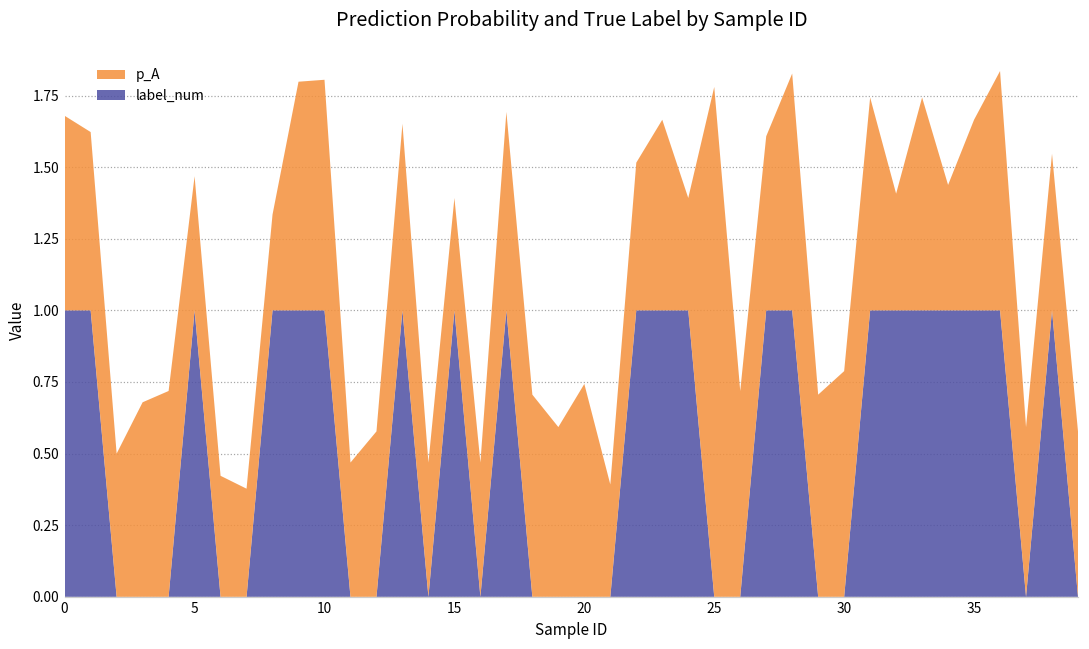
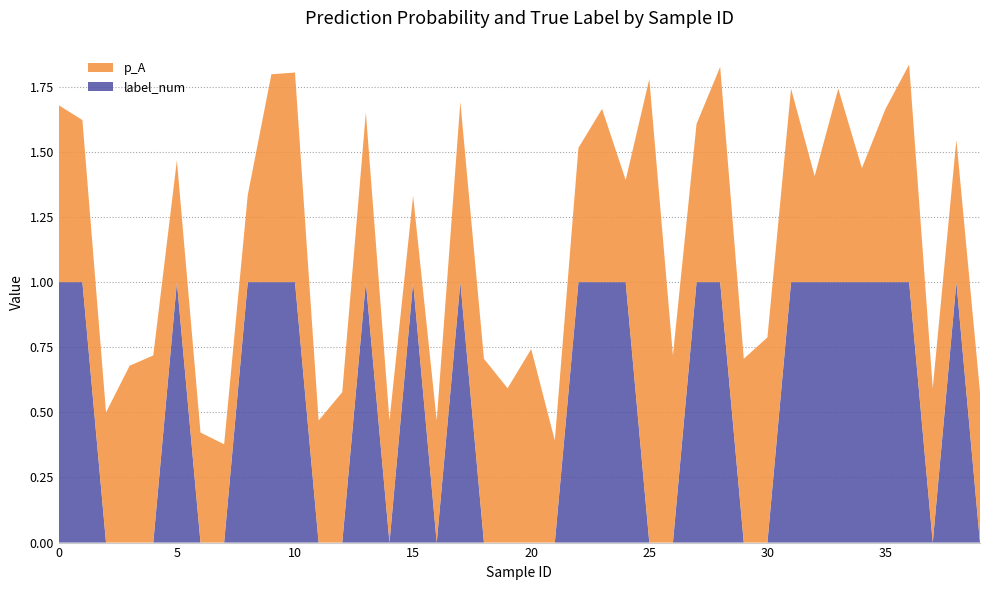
  {
    "label_num": {
      "0": 1.00,
      "5": 1.00,
      "10": 1.00,
      "15": 1.00,
      "20": 0.00,
      "25": 0.00,
      "30": 0.00,
      "35": 1.00
    },
    "p_A": {
      "0": 0.68,
      "5": 0.47,
      "10": 0.80,
-     "15": 0.39,
+     "15": 0.33,
      "20": 0.74,
      "25": 1.78,
      "30": 0.79,
      "35": 0.67
    }
  }
